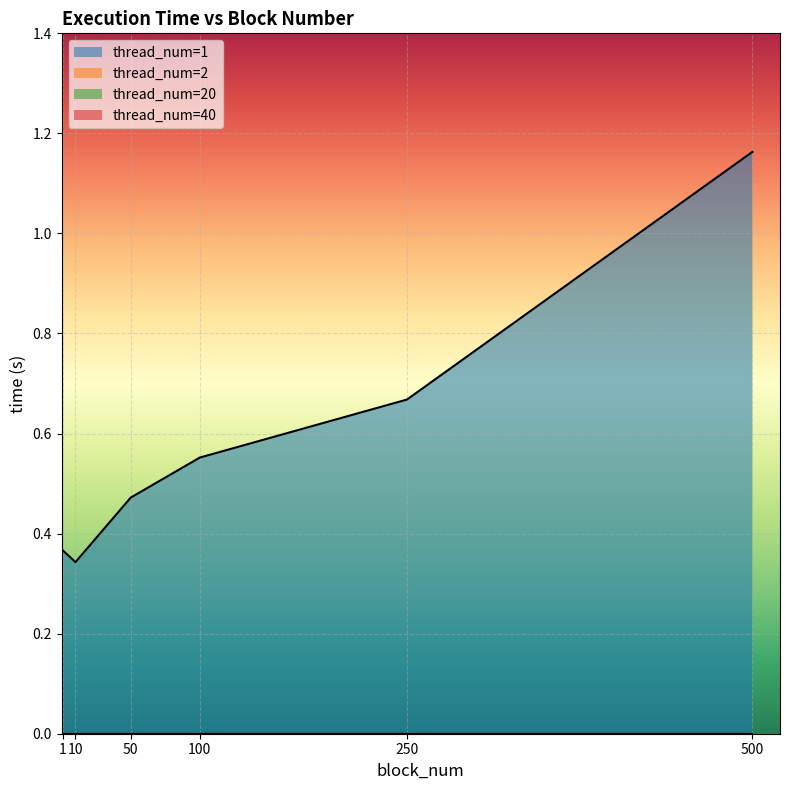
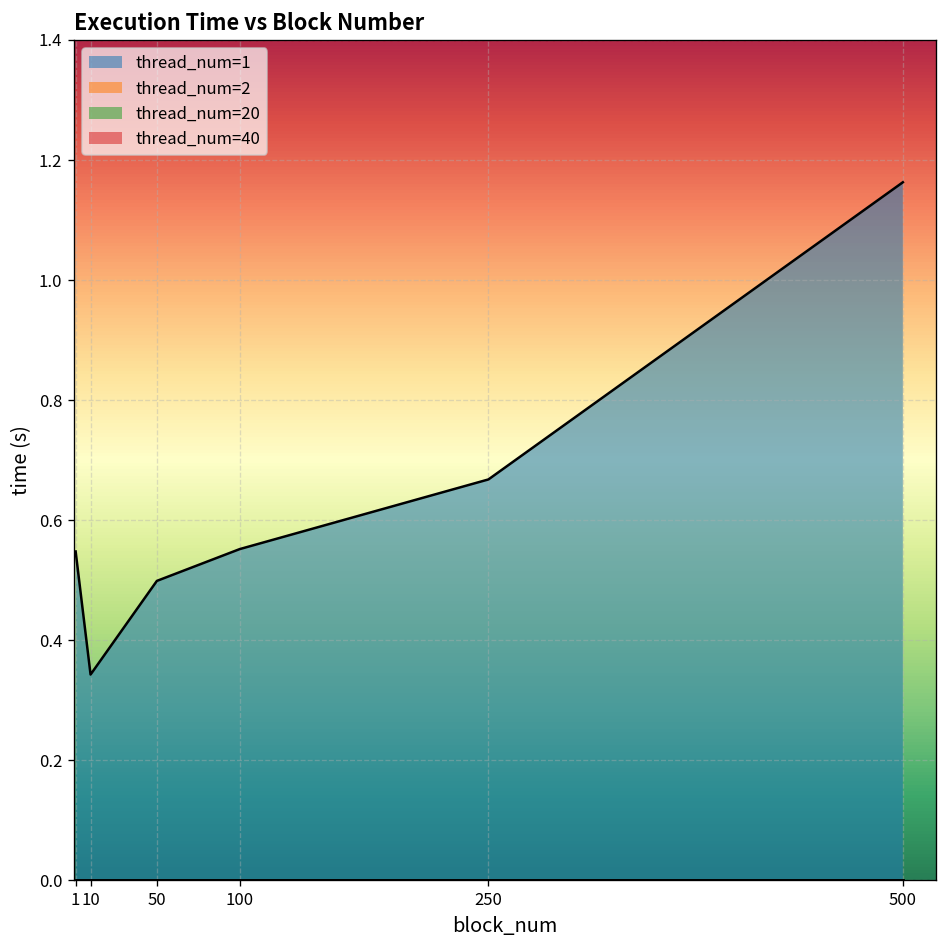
  {
    "thread_num=1": {
-     "1": 0.37,
+     "1": 0.55,
      "10": 0.34,
-     "50": 0.47,
+     "50": 0.50,
      "100": 0.55,
      "250": 0.67,
      "500": 1.16
    },
    "thread_num=40": {
      "1": 0.00,
      "10": 0.00,
      "50": 0.00,
      "100": 0.00,
      "250": 0.00,
      "500": 0.00
    }
  }
